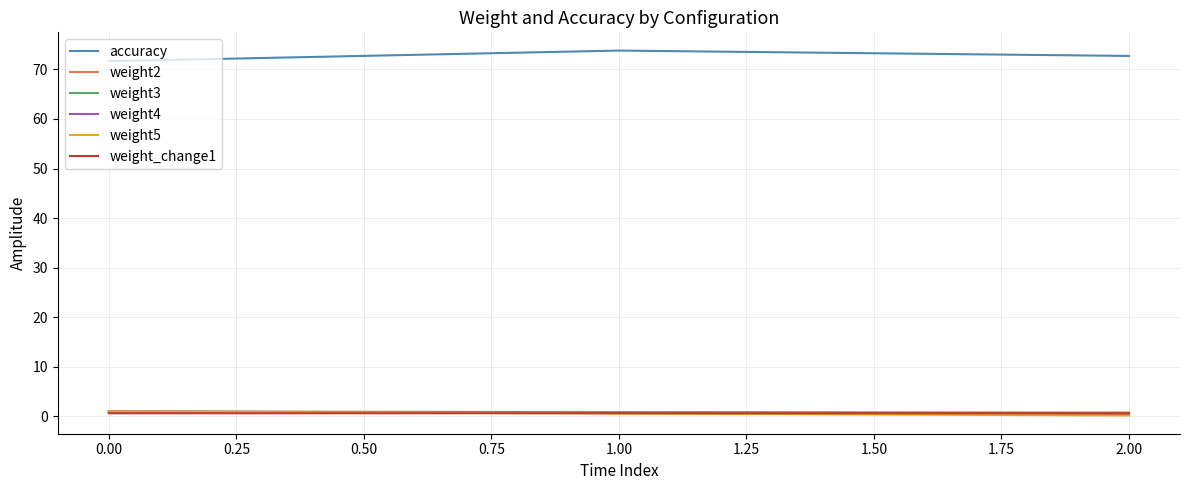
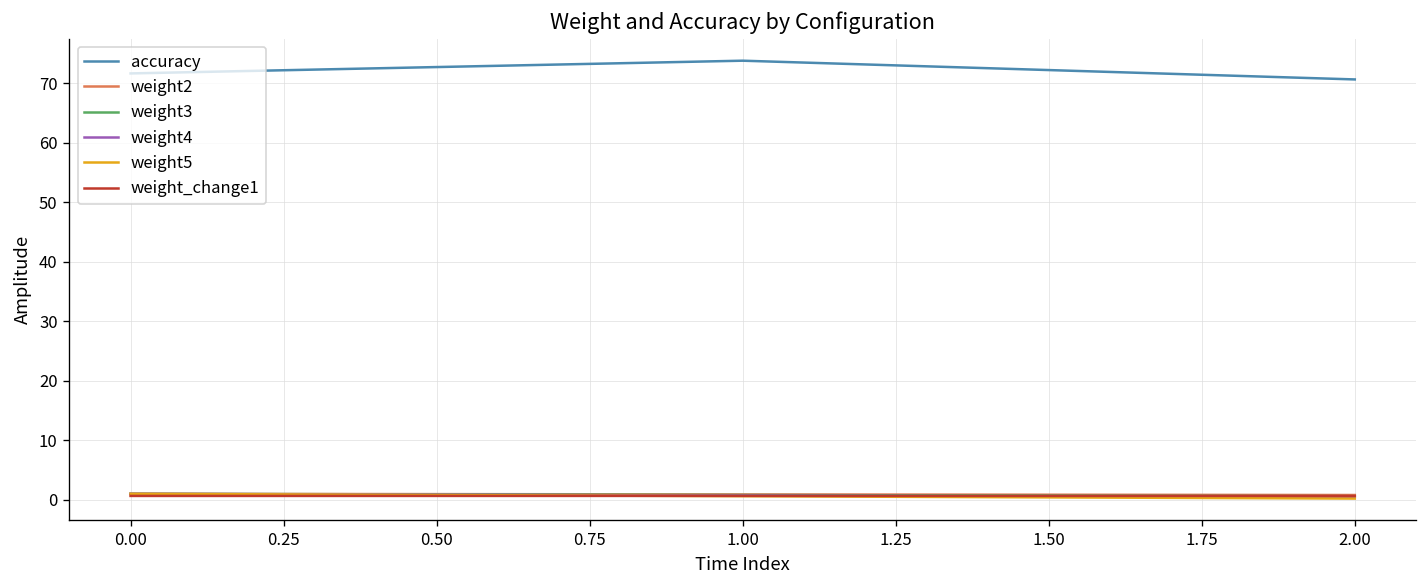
  {
    "accuracy": {
      "1.00": 74,
-     "2.00": 73
+     "2.00": 71
    }
  }
